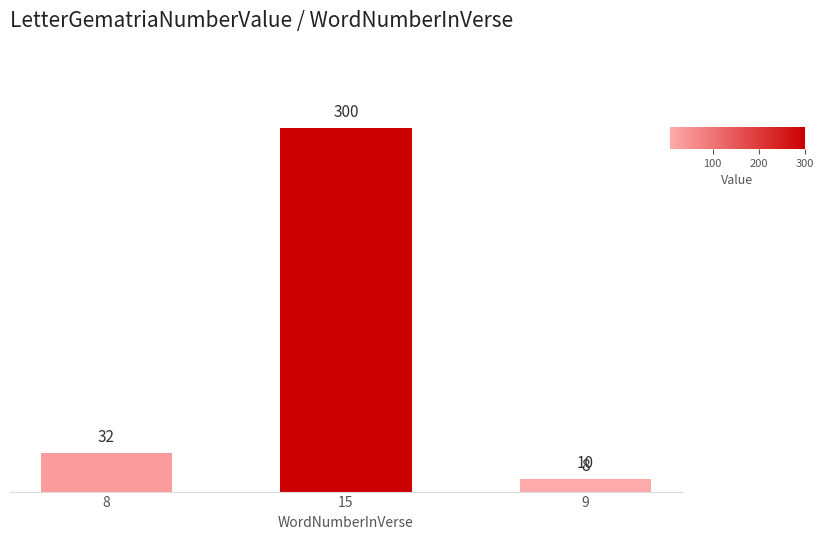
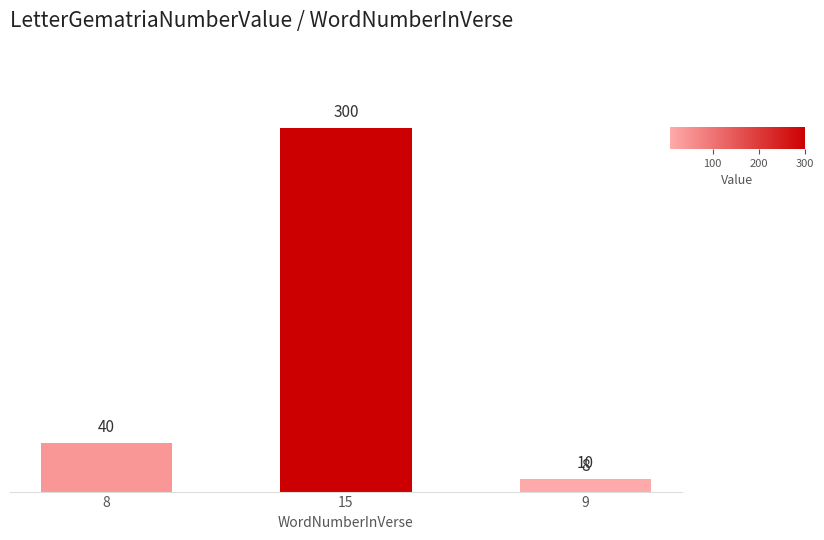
  {
-   "8": 32,
+   "8": 40,
    "15": 300
  }
